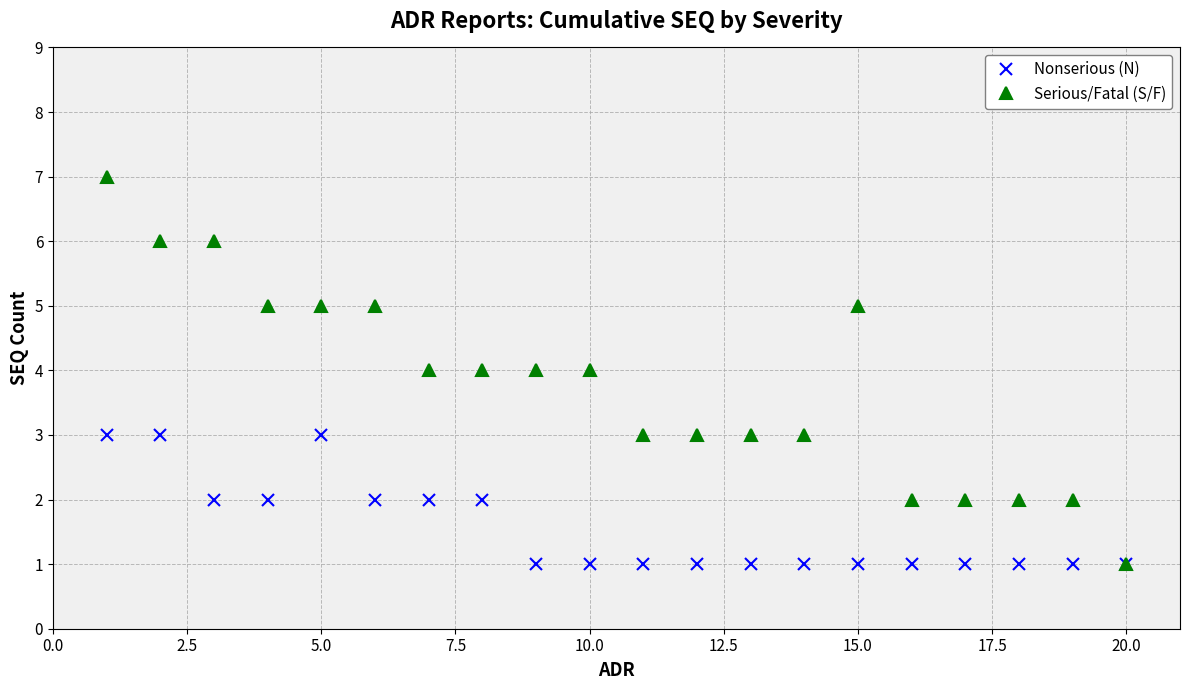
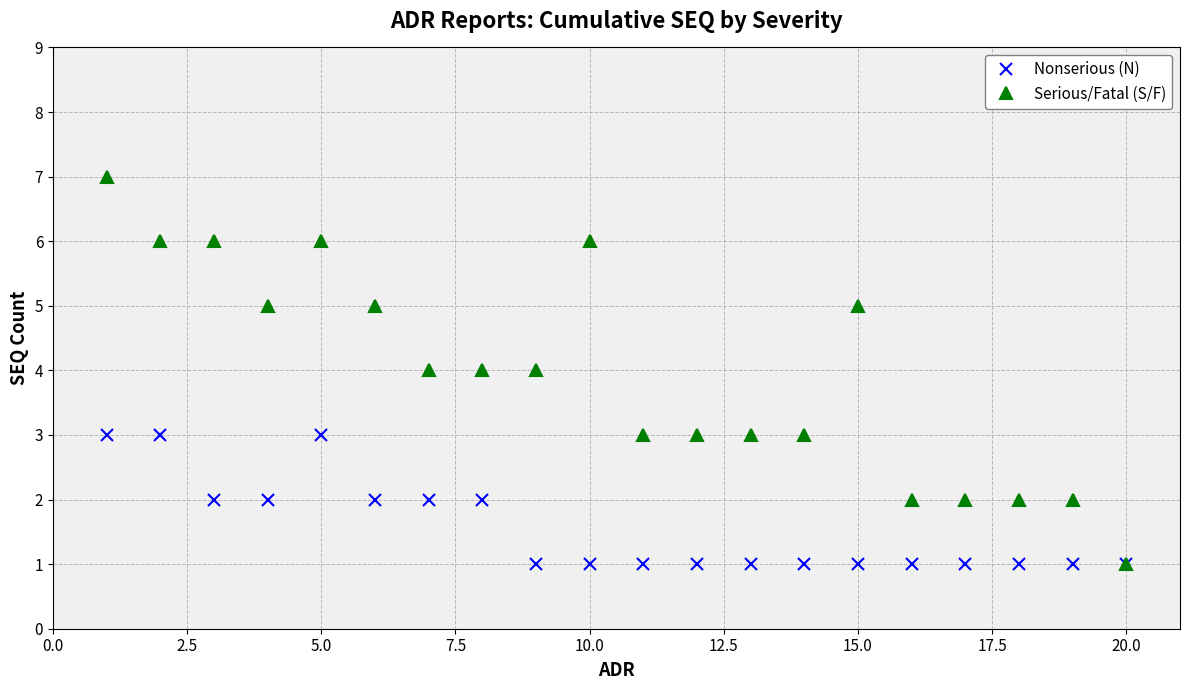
  {
    "Nonserious (N)": {
      "5.0": 3,
      "10.0": 1,
      "15.0": 1
    },
    "Serious/Fatal (S/F)": {
-     "5.0": 5,
-     "10.0": 4,
+     "5.0": 6,
+     "10.0": 6,
      "15.0": 5
    }
  }
